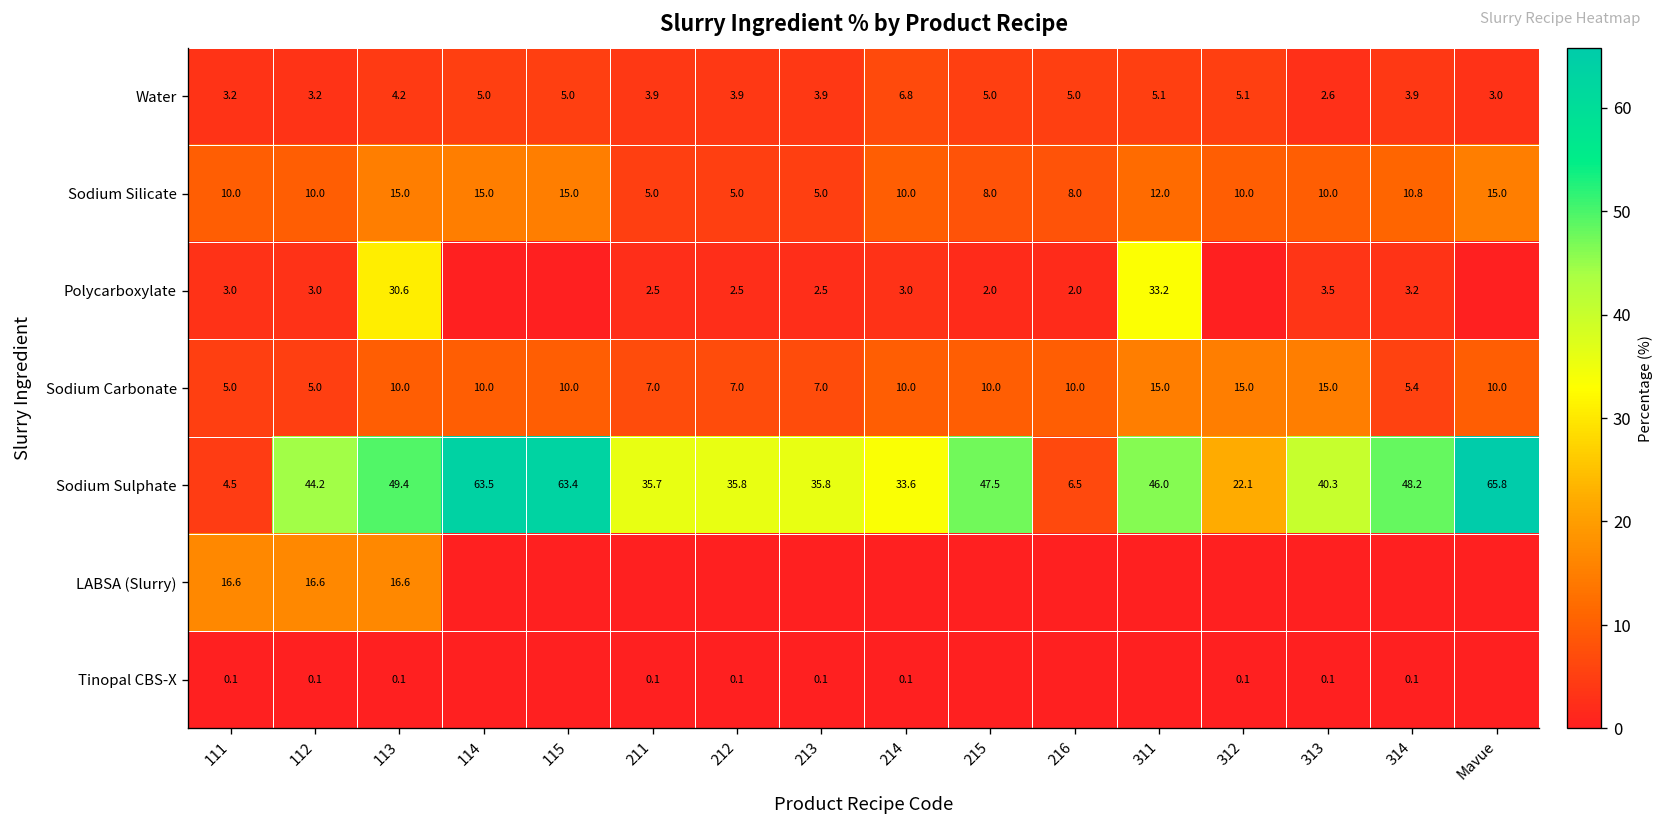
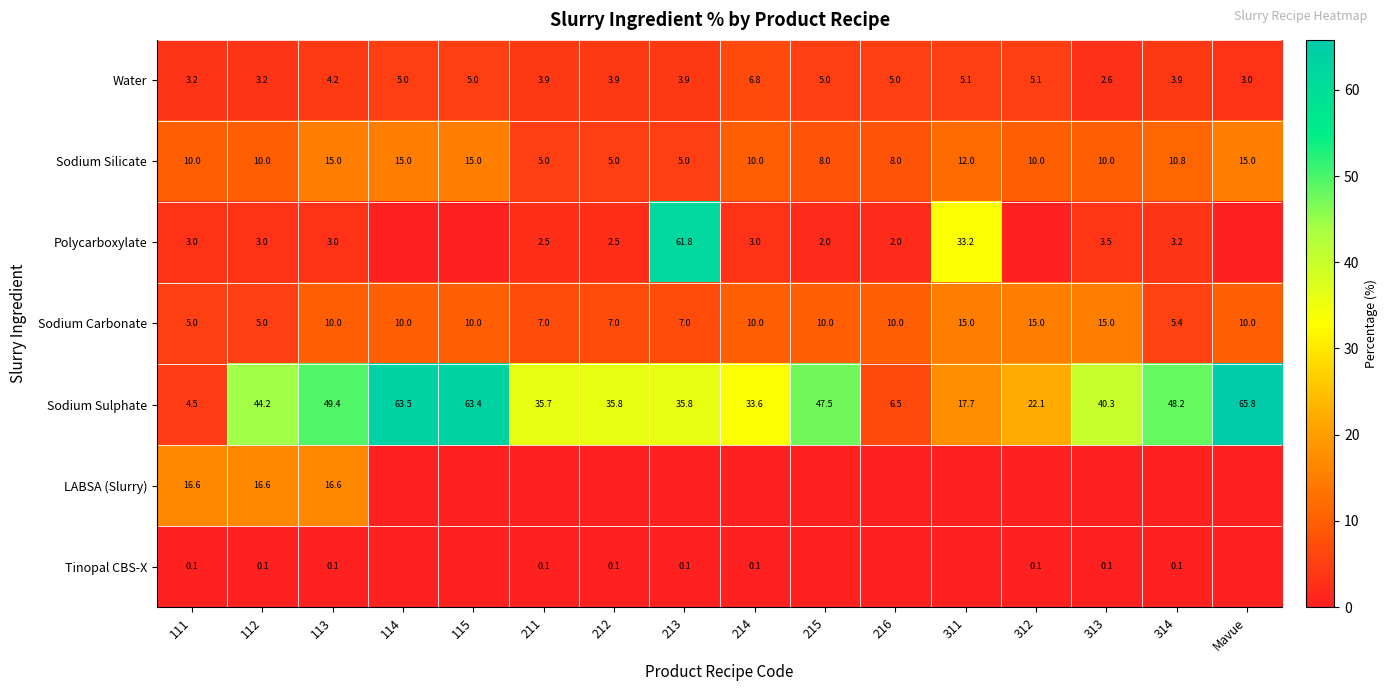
  {
    "Water": {
      "111": 3.2,
      "112": 3.2,
      "113": 4.2,
      "114": 5.0,
      "115": 5.0,
      "211": 3.9,
      "212": 3.9,
      "213": 3.9,
      "214": 6.8,
      "215": 5.0,
      "216": 5.0,
      "311": 5.1,
      "312": 5.1,
      "313": 2.6,
      "314": 3.9,
      "Mavue": 3.0
    },
    "Sodium Silicate": {
      "111": 10.0,
      "112": 10.0,
      "113": 15.0,
      "114": 15.0,
      "115": 15.0,
      "211": 5.0,
      "212": 5.0,
      "213": 5.0,
      "214": 10.0,
      "215": 8.0,
      "216": 8.0,
      "311": 12.0,
      "312": 10.0,
      "313": 10.0,
      "314": 10.8,
      "Mavue": 15.0
    },
    "Polycarboxylate": {
      "111": 3.0,
      "112": 3.0,
-     "113": 30.6,
+     "113": 3.0,
      "211": 2.5,
      "212": 2.5,
-     "213": 2.5,
+     "213": 61.8,
      "214": 3.0,
      "215": 2.0,
      "216": 2.0,
      "311": 33.2,
      "313": 3.5,
      "314": 3.2
    },
    "Sodium Carbonate": {
      "111": 5.0,
      "112": 5.0,
      "113": 10.0,
      "114": 10.0,
      "115": 10.0,
      "211": 7.0,
      "212": 7.0,
      "213": 7.0,
      "214": 10.0,
      "215": 10.0,
      "216": 10.0,
      "311": 15.0,
      "312": 15.0,
      "313": 15.0,
      "314": 5.4,
      "Mavue": 10.0
    },
    "Sodium Sulphate": {
      "111": 4.5,
      "112": 44.2,
      "113": 49.4,
      "114": 63.5,
      "115": 63.4,
      "211": 35.7,
      "212": 35.8,
      "213": 35.8,
      "214": 33.6,
      "215": 47.5,
      "216": 6.5,
-     "311": 46.0,
+     "311": 17.7,
      "312": 22.1,
      "313": 40.3,
      "314": 48.2,
      "Mavue": 65.8
    },
    "LABSA (Slurry)": {
      "111": 16.6,
      "112": 16.6,
      "113": 16.6
    },
    "Tinopal CBS-X": {
      "111": 0.1,
      "112": 0.1,
      "113": 0.1,
      "211": 0.1,
      "212": 0.1,
      "213": 0.1,
      "214": 0.1,
      "312": 0.1,
      "313": 0.1,
      "314": 0.1
    }
  }
